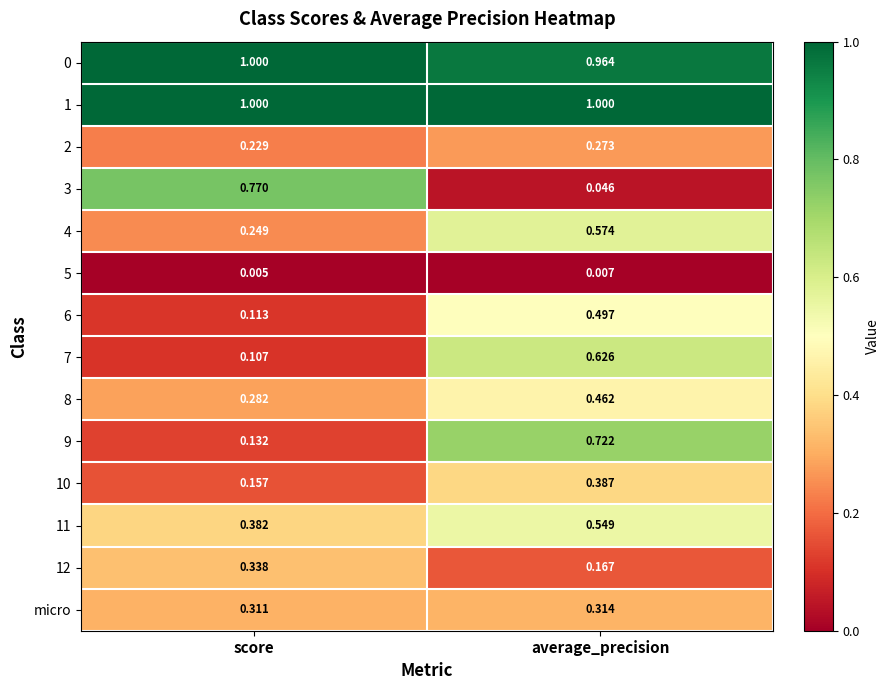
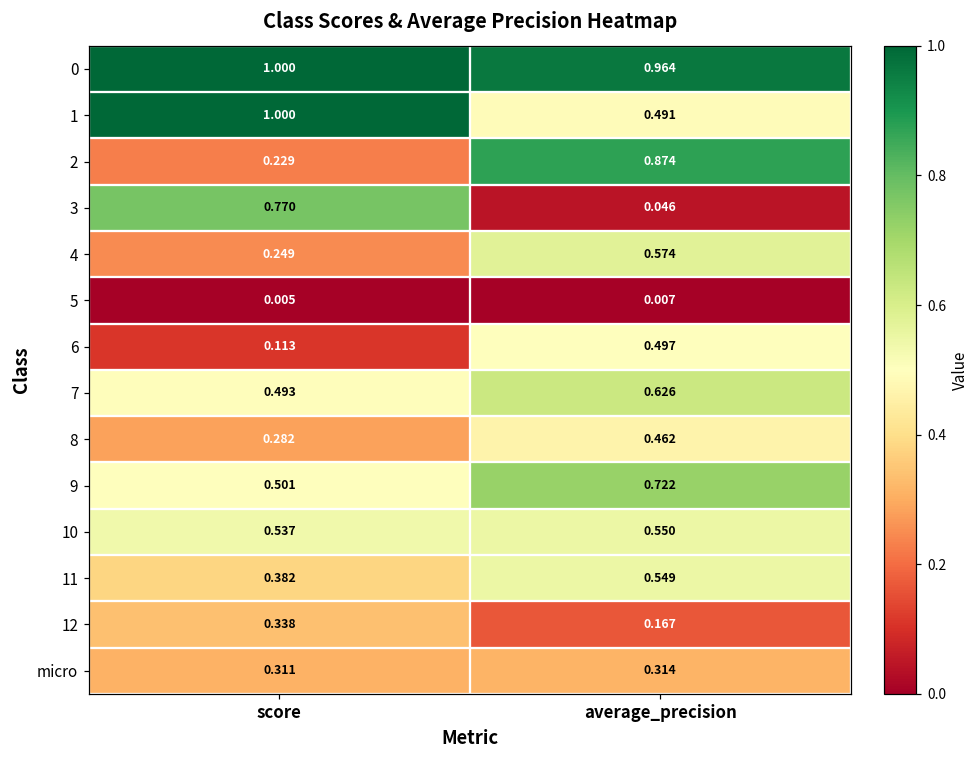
  {
    "0": {
      "score": 1.000,
      "average_precision": 0.964
    },
    "1": {
      "score": 1.000,
-     "average_precision": 1.000
+     "average_precision": 0.491
    },
    "2": {
      "score": 0.229,
-     "average_precision": 0.273
+     "average_precision": 0.874
    },
    "3": {
      "score": 0.770,
      "average_precision": 0.046
    },
    "4": {
      "score": 0.249,
      "average_precision": 0.574
    },
    "5": {
      "score": 0.005,
      "average_precision": 0.007
    },
    "6": {
      "score": 0.113,
      "average_precision": 0.497
    },
    "7": {
-     "score": 0.107,
+     "score": 0.493,
      "average_precision": 0.626
    },
    "8": {
      "score": 0.282,
      "average_precision": 0.462
    },
    "9": {
-     "score": 0.132,
+     "score": 0.501,
      "average_precision": 0.722
    },
    "10": {
-     "score": 0.157,
-     "average_precision": 0.387
+     "score": 0.537,
+     "average_precision": 0.550
    },
    "11": {
      "score": 0.382,
      "average_precision": 0.549
    },
    "12": {
      "score": 0.338,
      "average_precision": 0.167
    },
    "micro": {
      "score": 0.311,
      "average_precision": 0.314
    }
  }
